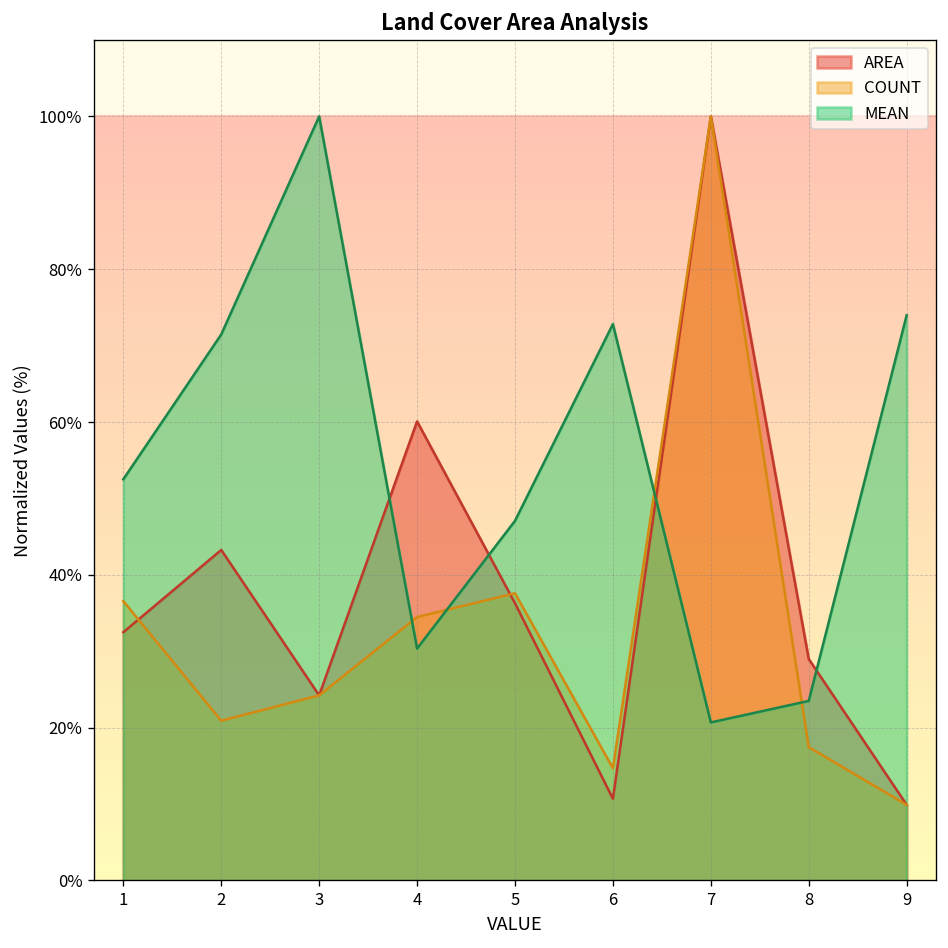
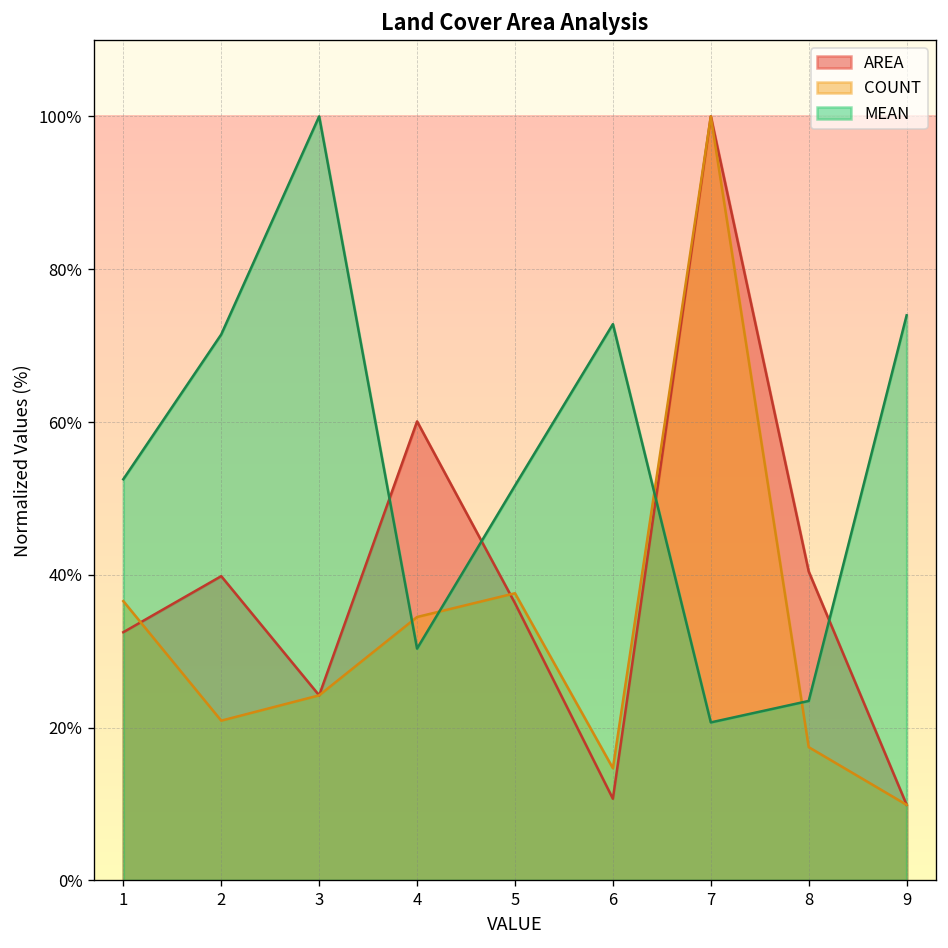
  {
    "AREA": {
      "1": "32%",
-     "2": "43%",
+     "2": "40%",
      "4": "60%",
      "5": "36%",
      "6": "11%",
-     "8": "29%"
+     "8": "40%"
    },
    "COUNT": {
      "1": "37%",
      "2": "21%",
      "4": "34%",
      "5": "38%",
      "6": "15%",
      "8": "17%"
    },
    "MEAN": {
      "1": "53%",
      "2": "71%",
      "3": "100%",
      "4": "30%",
-     "5": "47%",
+     "5": "52%",
      "6": "73%",
      "7": "21%",
      "8": "23%",
      "9": "74%"
    }
  }
